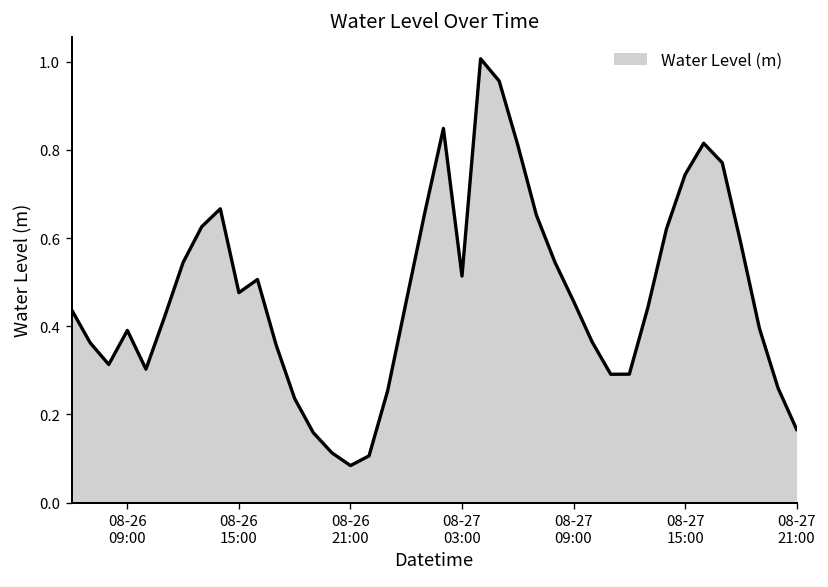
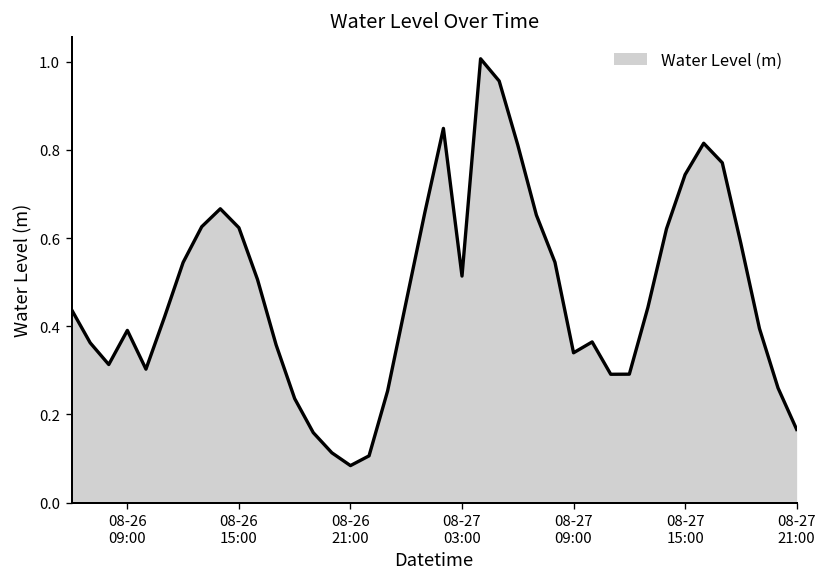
  {
    "08-26 09:00": 0.39,
-   "08-26 15:00": 0.48,
+   "08-26 15:00": 0.62,
    "08-26 21:00": 0.08,
    "08-27 03:00": 0.51,
-   "08-27 09:00": 0.46,
+   "08-27 09:00": 0.34,
    "08-27 15:00": 0.74,
    "08-27 21:00": 0.17
  }
